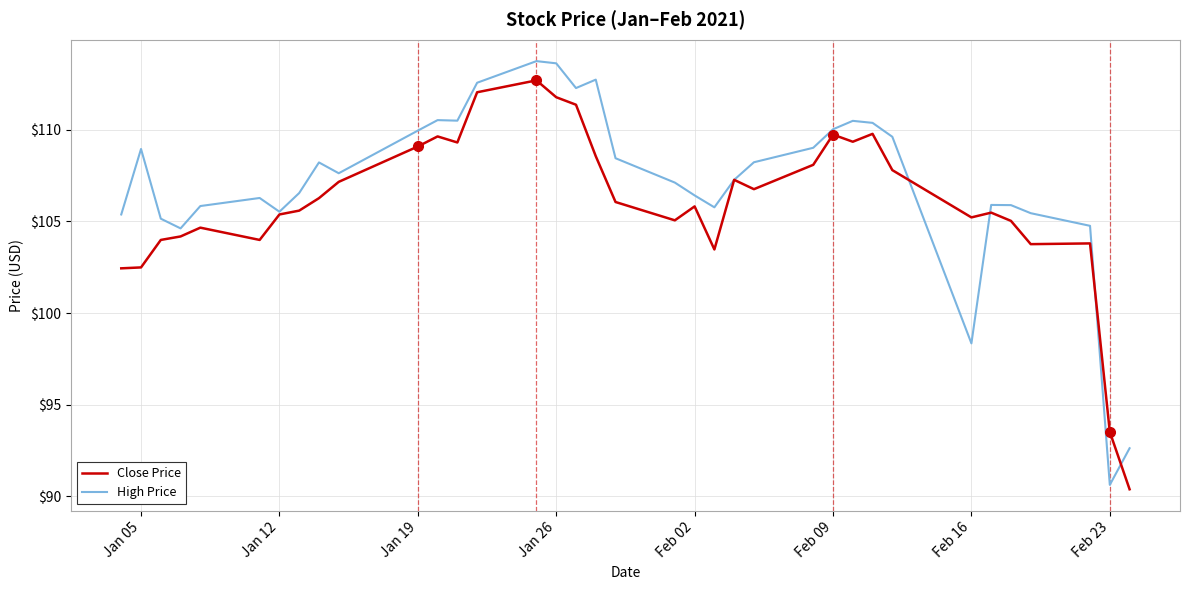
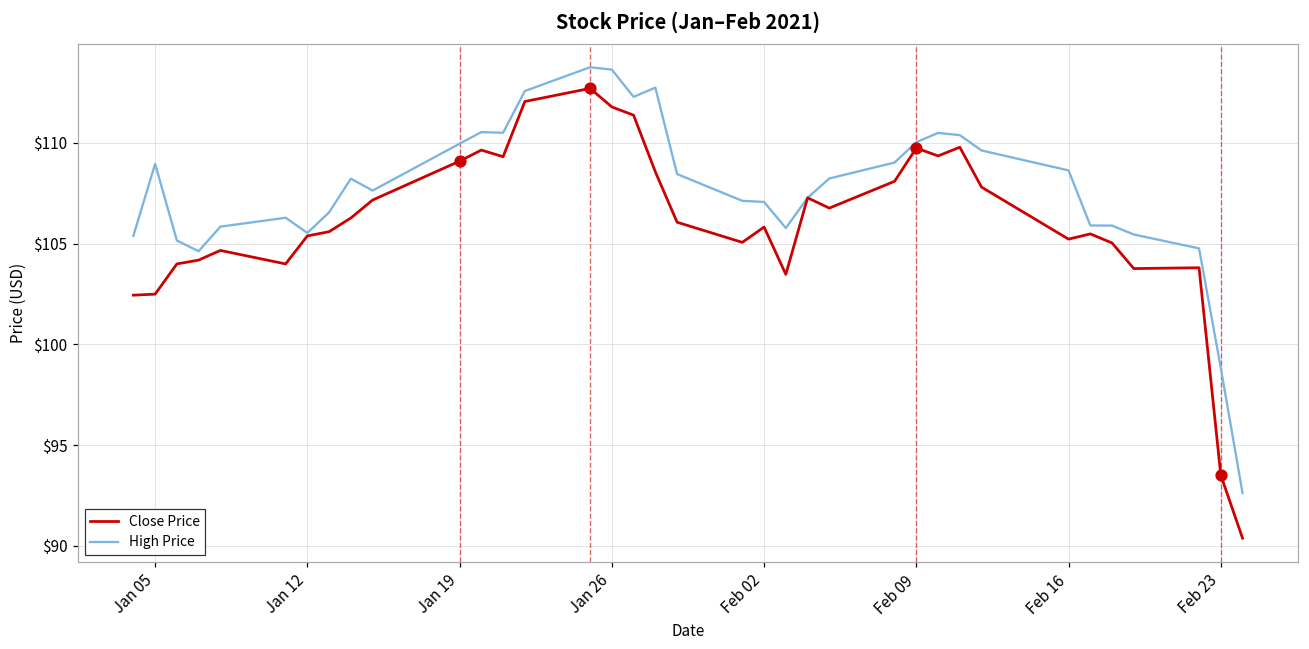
  {
    "High Price": {
      "Jan 05": "$109.0",
      "Jan 12": "$105.5",
      "Jan 19": "$110.0",
      "Jan 26": "$113.6",
-     "Feb 02": "$106.4",
+     "Feb 02": "$107.1",
      "Feb 09": "$110.0",
-     "Feb 16": "$98.3",
-     "Feb 23": "$90.6"
+     "Feb 16": "$108.6",
+     "Feb 23": "$98.8"
    }
  }
